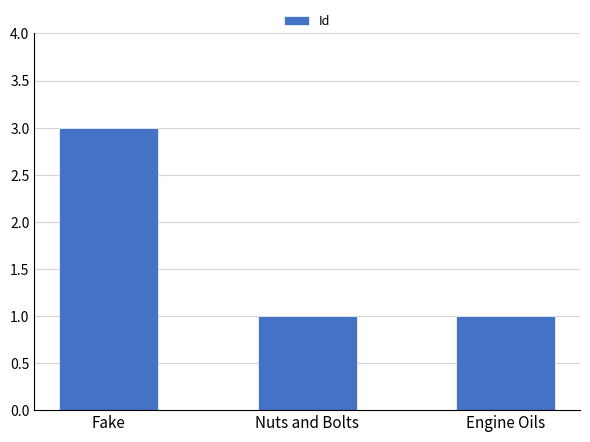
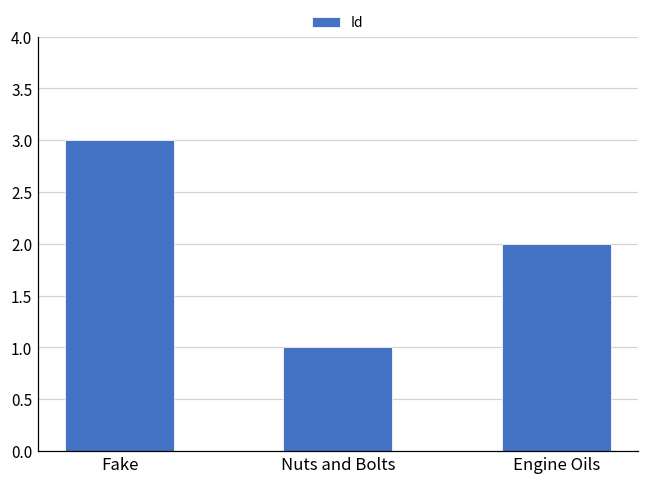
  {
    "Fake": 3,
    "Nuts and Bolts": 1,
-   "Engine Oils": 1
+   "Engine Oils": 2
  }
